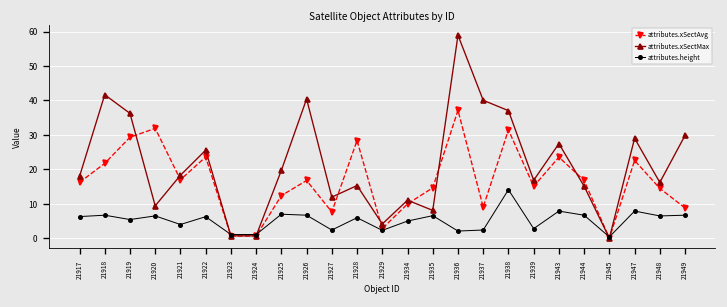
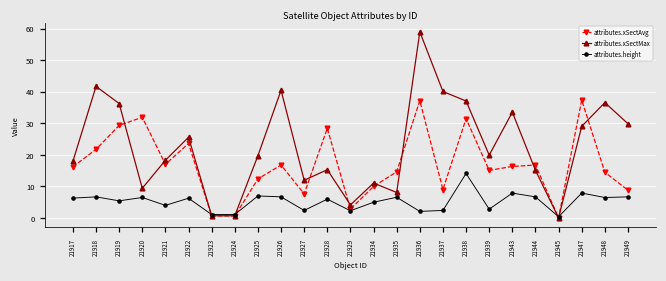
  {
    "attributes.xSectAvg": {
      "21917": 16,
      "21918": 22,
      "21919": 29,
      "21920": 32,
      "21921": 17,
      "21922": 24,
      "21925": 12,
      "21926": 17,
      "21927": 8,
      "21928": 28,
      "21934": 10,
      "21935": 15,
      "21936": 37,
      "21937": 9,
      "21938": 31,
      "21939": 15,
-     "21943": 24,
+     "21943": 16,
      "21944": 17,
-     "21947": 23,
+     "21947": 37,
      "21948": 14,
      "21949": 9
    },
    "attributes.xSectMax": {
      "21917": 18,
      "21918": 42,
      "21919": 36,
      "21920": 9,
      "21921": 18,
      "21922": 26,
      "21925": 20,
      "21926": 40,
      "21927": 12,
      "21928": 15,
      "21929": 4,
      "21934": 11,
      "21935": 8,
      "21936": 59,
      "21937": 40,
      "21938": 37,
-     "21939": 17,
-     "21943": 27,
+     "21939": 20,
+     "21943": 34,
      "21944": 15,
      "21947": 29,
-     "21948": 16,
+     "21948": 37,
      "21949": 30
    },
    "attributes.height": {
      "21917": 6,
      "21918": 7,
      "21919": 5,
      "21920": 7,
      "21921": 4,
      "21922": 6,
      "21925": 7,
      "21926": 7,
      "21927": 2,
      "21928": 6,
      "21934": 5,
      "21935": 7,
      "21936": 2,
      "21937": 2,
      "21938": 14,
      "21939": 3,
      "21943": 8,
      "21944": 7,
      "21947": 8,
      "21948": 6,
      "21949": 7
    }
  }
